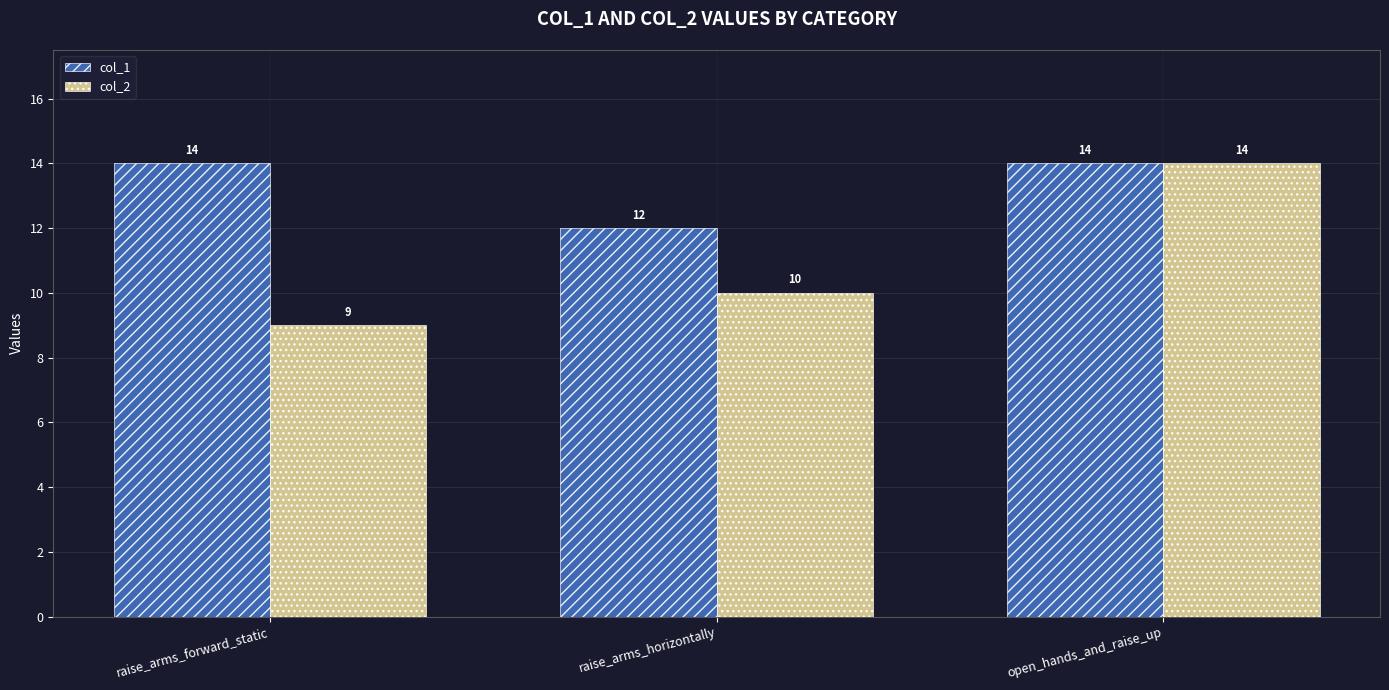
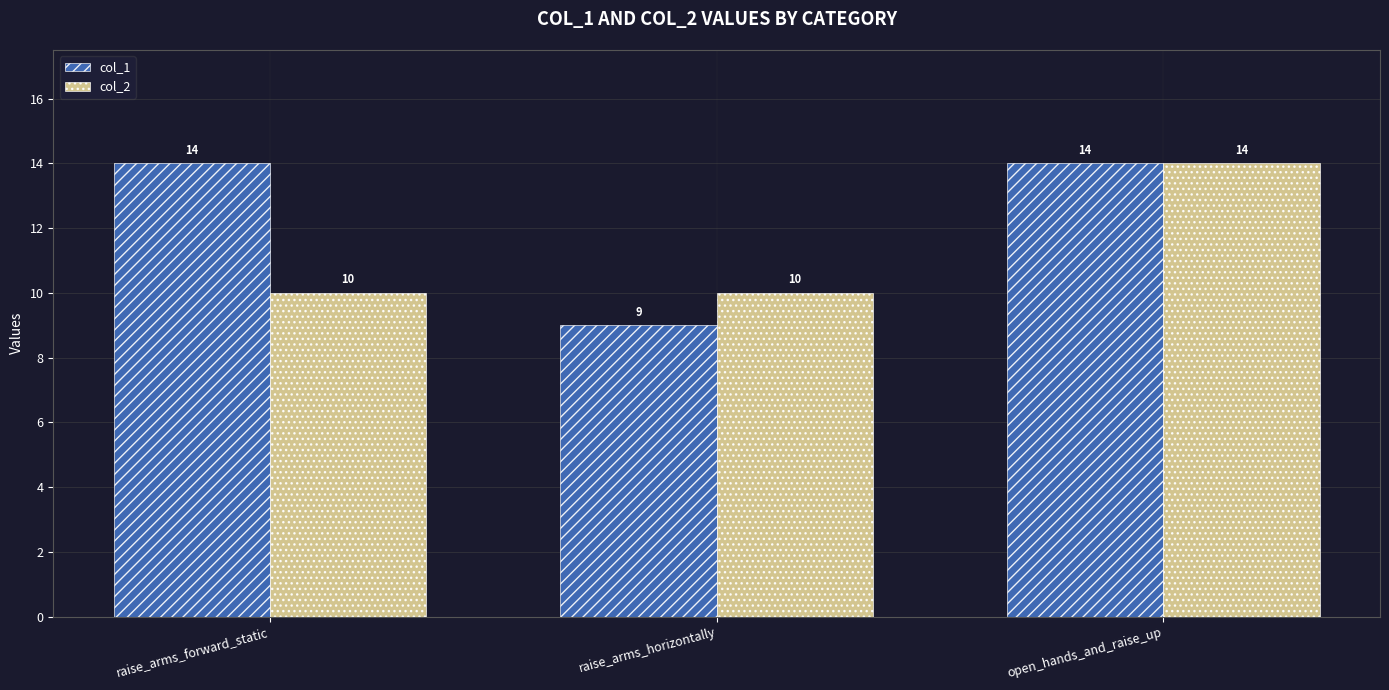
  {
    "col_1": {
      "raise_arms_forward_static": 14,
-     "raise_arms_horizontally": 12,
+     "raise_arms_horizontally": 9,
      "open_hands_and_raise_up": 14
    },
    "col_2": {
-     "raise_arms_forward_static": 9,
+     "raise_arms_forward_static": 10,
      "raise_arms_horizontally": 10,
      "open_hands_and_raise_up": 14
    }
  }
